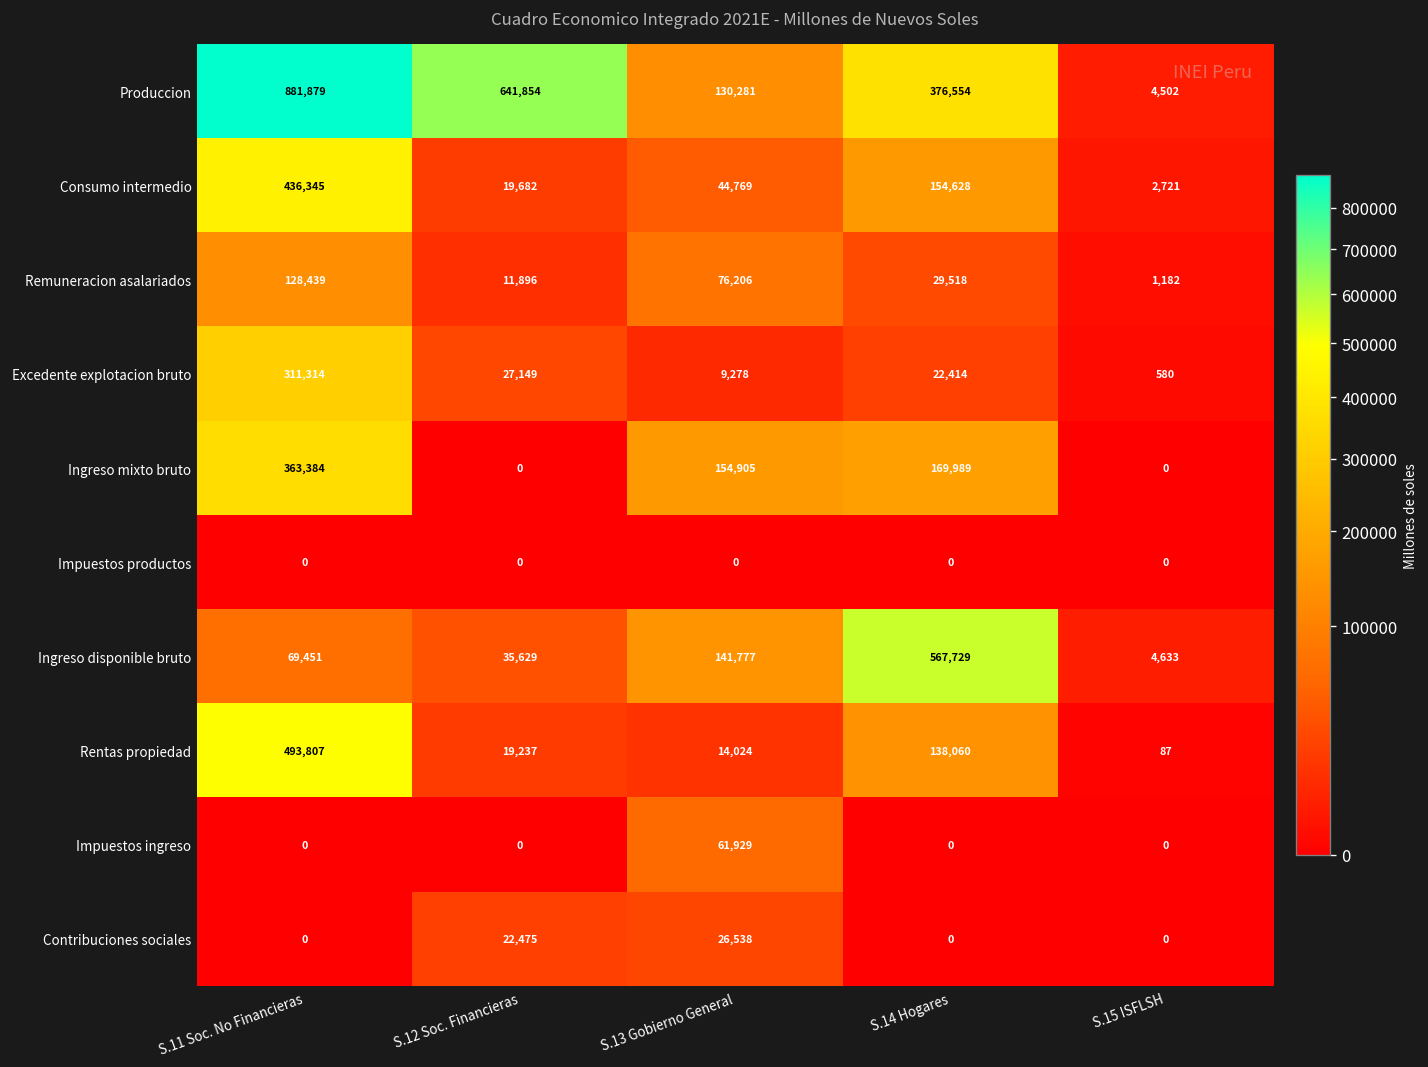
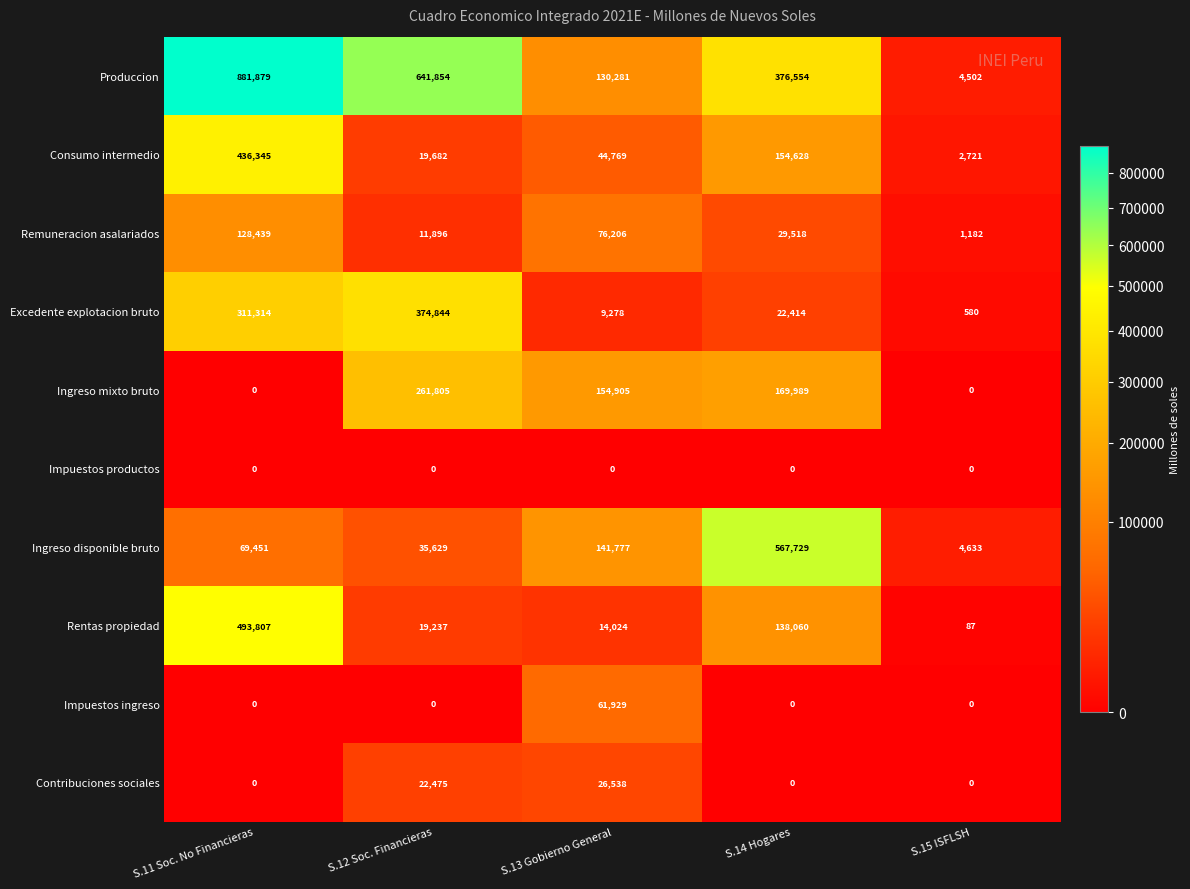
  {
    "Produccion": {
      "S.11 Soc. No Financieras": "881,879",
      "S.12 Soc. Financieras": "641,854",
      "S.13 Gobierno General": "130,281",
      "S.14 Hogares": "376,554"
    },
    "Consumo intermedio": {
      "S.11 Soc. No Financieras": "436,345",
      "S.12 Soc. Financieras": "19,682",
      "S.13 Gobierno General": "44,769",
      "S.14 Hogares": "154,628",
      "S.15 ISFLSH": "2,721"
    },
    "Remuneracion asalariados": {
      "S.11 Soc. No Financieras": "128,439",
      "S.12 Soc. Financieras": "11,896",
      "S.13 Gobierno General": "76,206",
      "S.14 Hogares": "29,518",
      "S.15 ISFLSH": "1,182"
    },
    "Excedente explotacion bruto": {
      "S.11 Soc. No Financieras": "311,314",
-     "S.12 Soc. Financieras": "27,149",
+     "S.12 Soc. Financieras": "374,844",
      "S.13 Gobierno General": "9,278",
      "S.14 Hogares": "22,414",
      "S.15 ISFLSH": "580"
    },
    "Ingreso mixto bruto": {
-     "S.11 Soc. No Financieras": "363,384",
-     "S.12 Soc. Financieras": "0",
+     "S.11 Soc. No Financieras": "0",
+     "S.12 Soc. Financieras": "261,805",
      "S.13 Gobierno General": "154,905",
      "S.14 Hogares": "169,989",
      "S.15 ISFLSH": "0"
    },
    "Impuestos productos": {
      "S.11 Soc. No Financieras": "0",
      "S.12 Soc. Financieras": "0",
      "S.13 Gobierno General": "0",
      "S.14 Hogares": "0",
      "S.15 ISFLSH": "0"
    },
    "Ingreso disponible bruto": {
      "S.11 Soc. No Financieras": "69,451",
      "S.12 Soc. Financieras": "35,629",
      "S.13 Gobierno General": "141,777",
      "S.14 Hogares": "567,729",
      "S.15 ISFLSH": "4,633"
    },
    "Rentas propiedad": {
      "S.11 Soc. No Financieras": "493,807",
      "S.12 Soc. Financieras": "19,237",
      "S.13 Gobierno General": "14,024",
      "S.14 Hogares": "138,060",
      "S.15 ISFLSH": "87"
    },
    "Impuestos ingreso": {
      "S.11 Soc. No Financieras": "0",
      "S.12 Soc. Financieras": "0",
      "S.13 Gobierno General": "61,929",
      "S.14 Hogares": "0",
      "S.15 ISFLSH": "0"
    },
    "Contribuciones sociales": {
      "S.11 Soc. No Financieras": "0",
      "S.12 Soc. Financieras": "22,475",
      "S.13 Gobierno General": "26,538",
      "S.14 Hogares": "0",
      "S.15 ISFLSH": "0"
    }
  }
